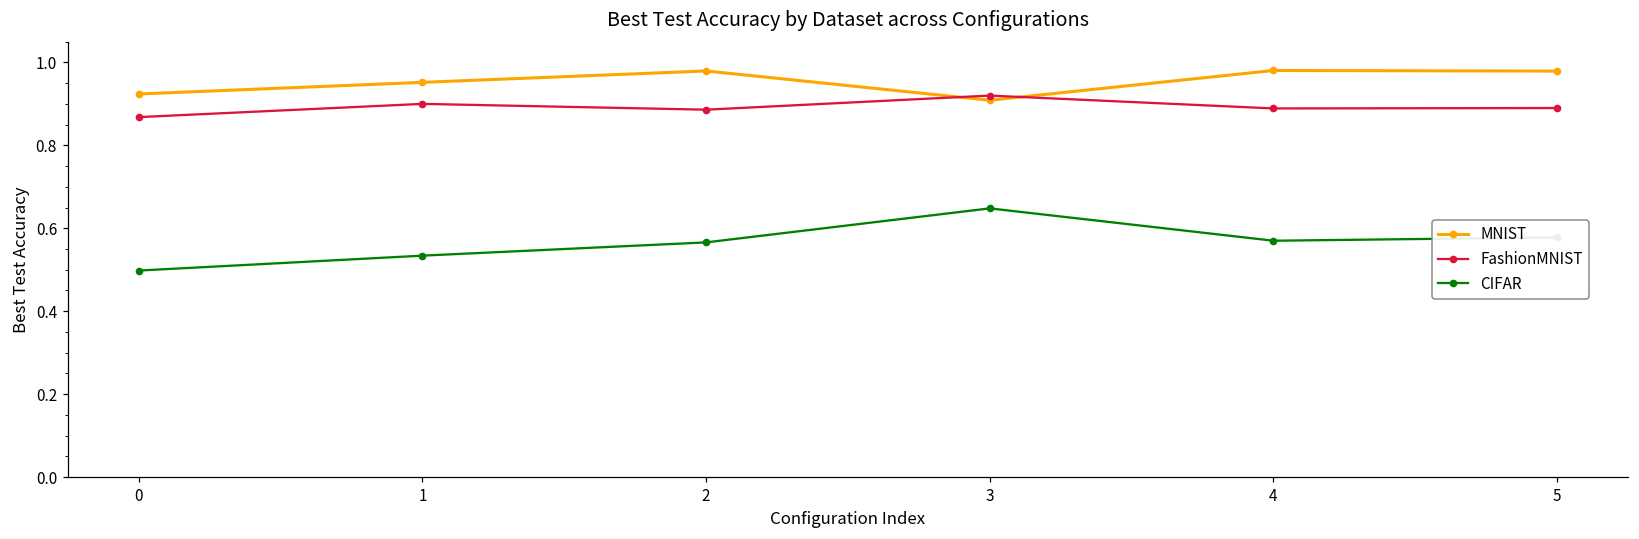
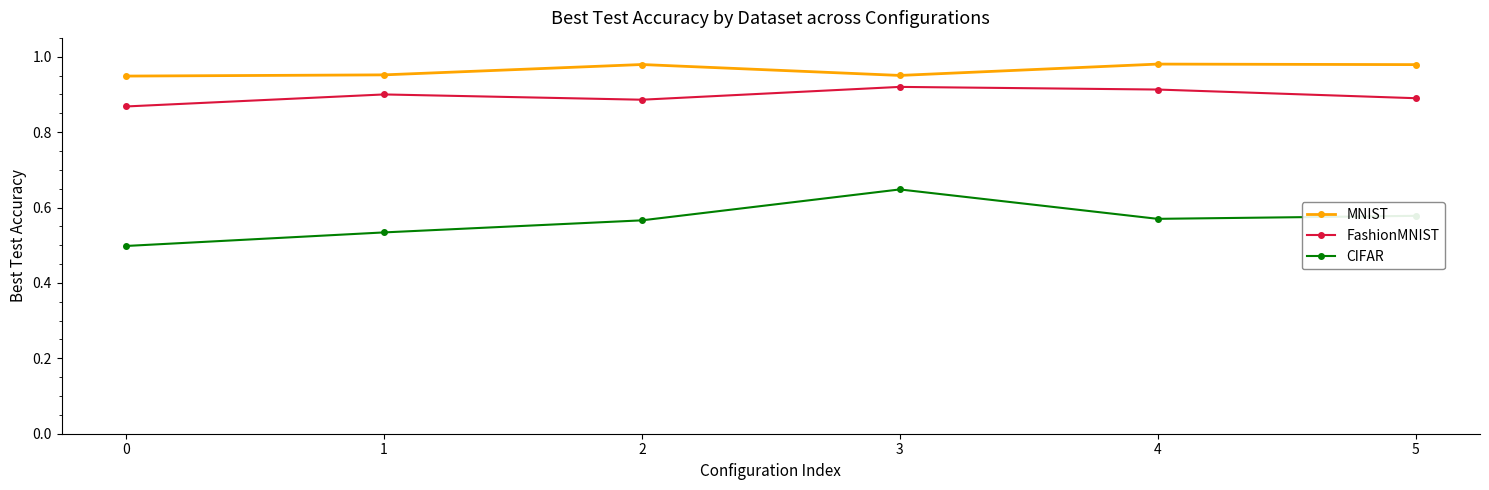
  {
    "MNIST": {
-     "0": 0.92,
+     "0": 0.95,
      "1": 0.95,
      "2": 0.98,
-     "3": 0.91,
+     "3": 0.95,
      "4": 0.98,
      "5": 0.98
    },
    "FashionMNIST": {
      "0": 0.87,
      "1": 0.90,
      "2": 0.89,
      "3": 0.92,
-     "4": 0.89,
+     "4": 0.91,
      "5": 0.89
    },
    "CIFAR": {
      "0": 0.50,
      "1": 0.53,
      "2": 0.57,
      "3": 0.65,
      "4": 0.57
    }
  }
